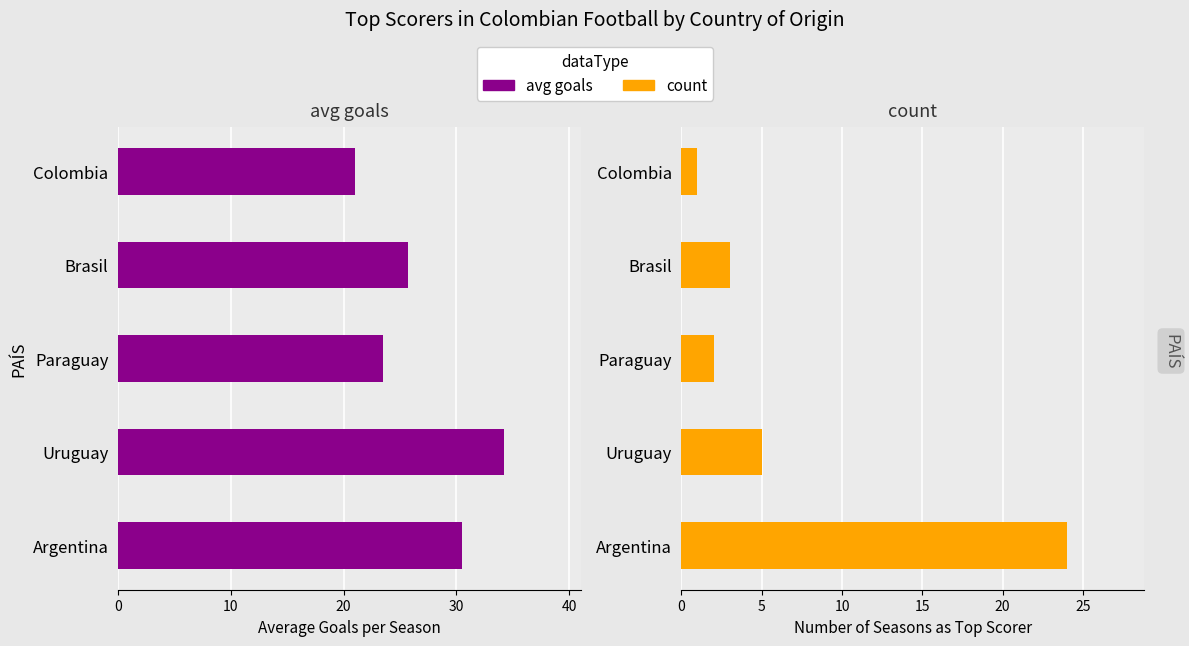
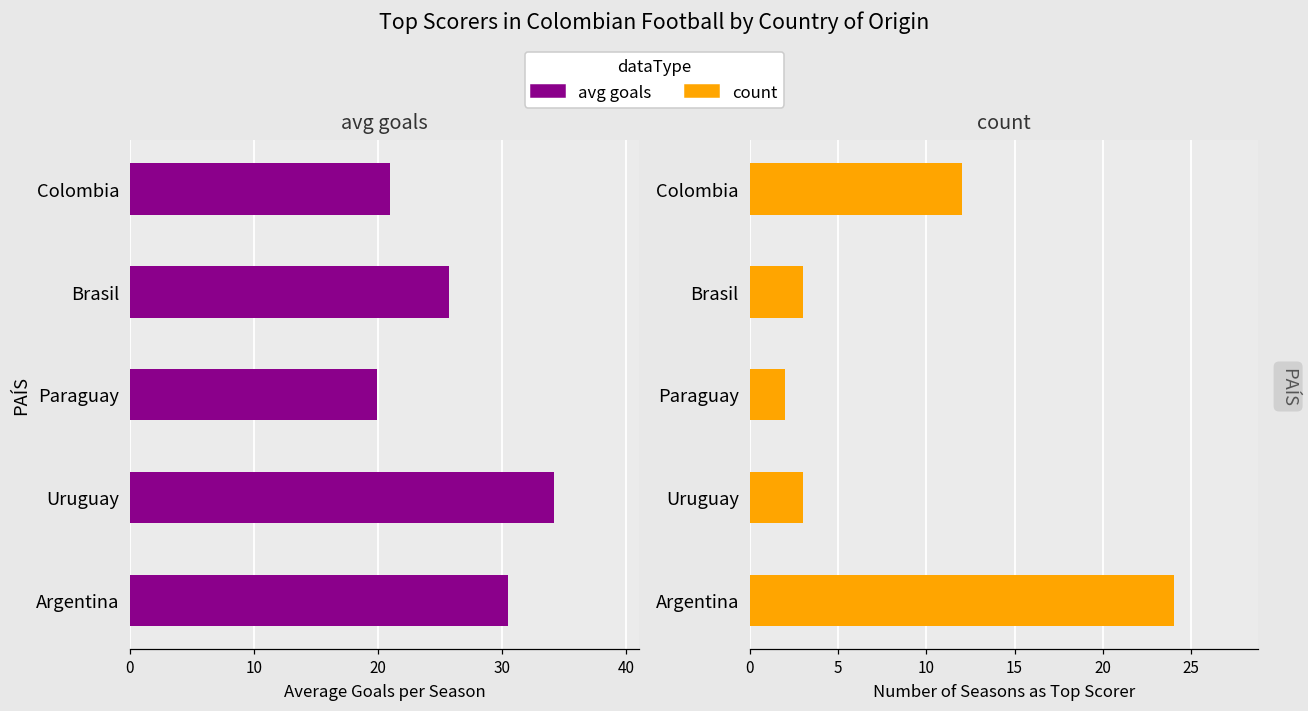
  {
    "avg goals": {
      "Colombia": 21.0,
      "Brasil": 25.7,
-     "Paraguay": 23.5,
+     "Paraguay": 19.9,
      "Uruguay": 34.2,
      "Argentina": 30.5
    },
    "count": {
-     "Colombia": 1,
+     "Colombia": 12,
      "Brasil": 3,
      "Paraguay": 2,
-     "Uruguay": 5,
+     "Uruguay": 3,
      "Argentina": 24
    }
  }
